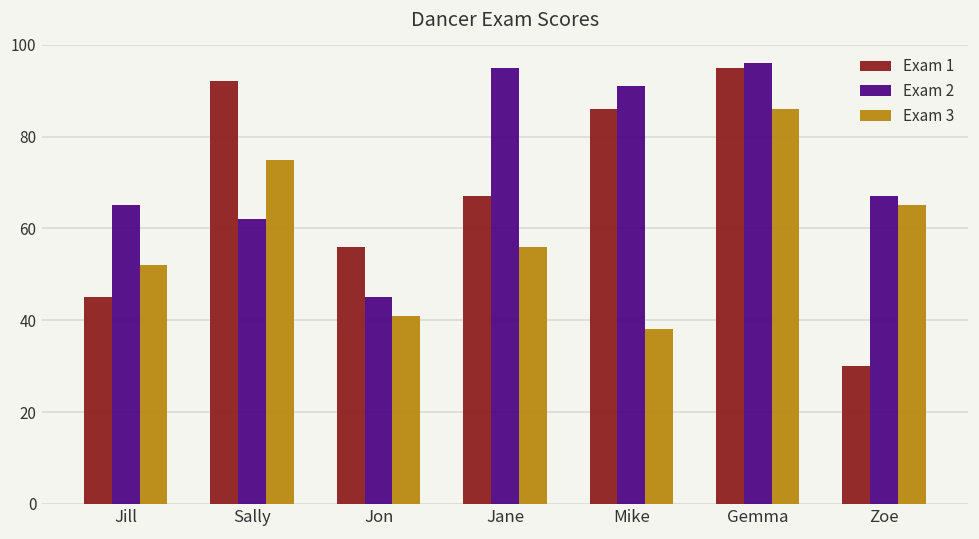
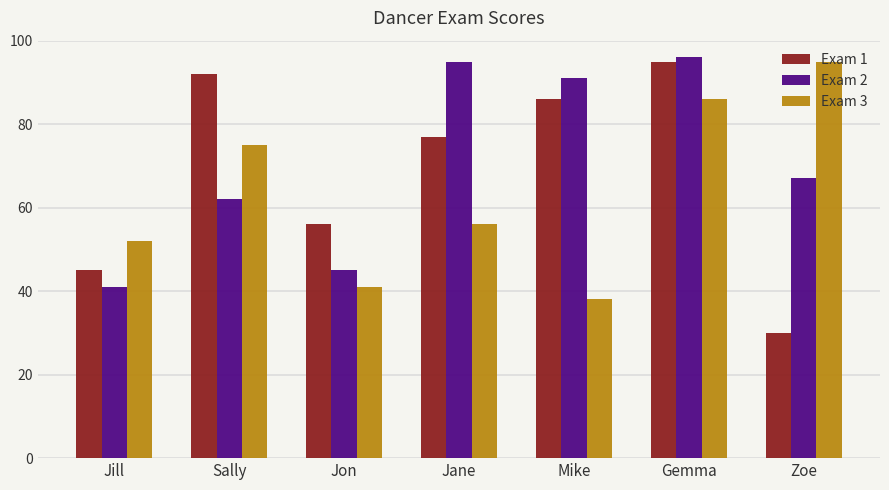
  {
    "Exam 1": {
      "Jill": 45,
      "Sally": 92,
      "Jon": 56,
-     "Jane": 67,
+     "Jane": 77,
      "Mike": 86,
      "Gemma": 95,
      "Zoe": 30
    },
    "Exam 2": {
-     "Jill": 65,
+     "Jill": 41,
      "Sally": 62,
      "Jon": 45,
      "Jane": 95,
      "Mike": 91,
      "Gemma": 96,
      "Zoe": 67
    },
    "Exam 3": {
      "Jill": 52,
      "Sally": 75,
      "Jon": 41,
      "Jane": 56,
      "Mike": 38,
      "Gemma": 86,
-     "Zoe": 65
+     "Zoe": 95
    }
  }
